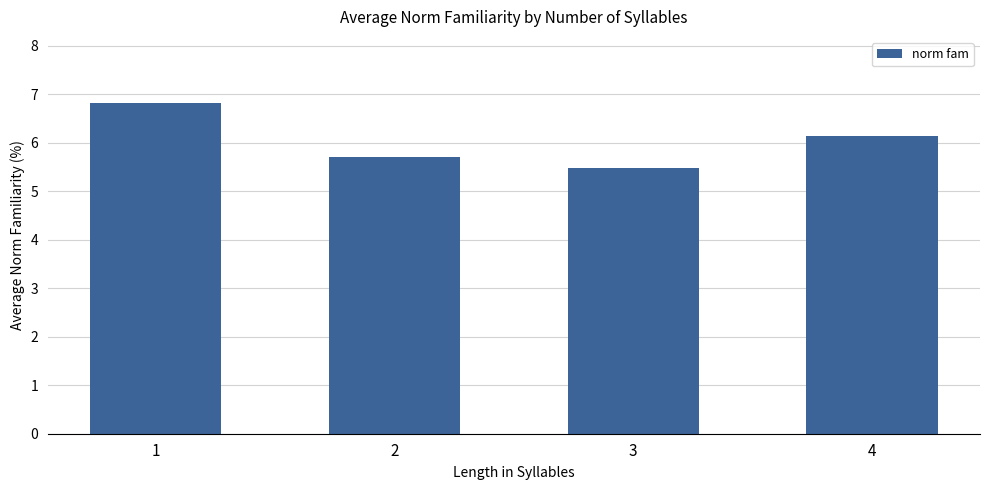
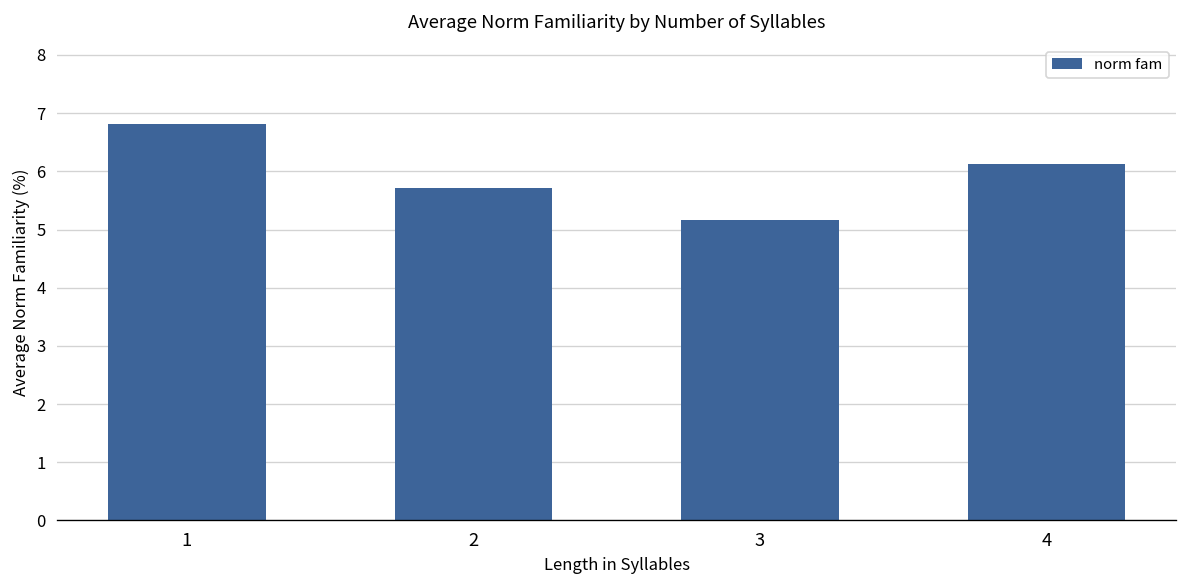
  {
    "1": 6.8,
    "2": 5.7,
-   "3": 5.5,
+   "3": 5.2,
    "4": 6.1
  }
